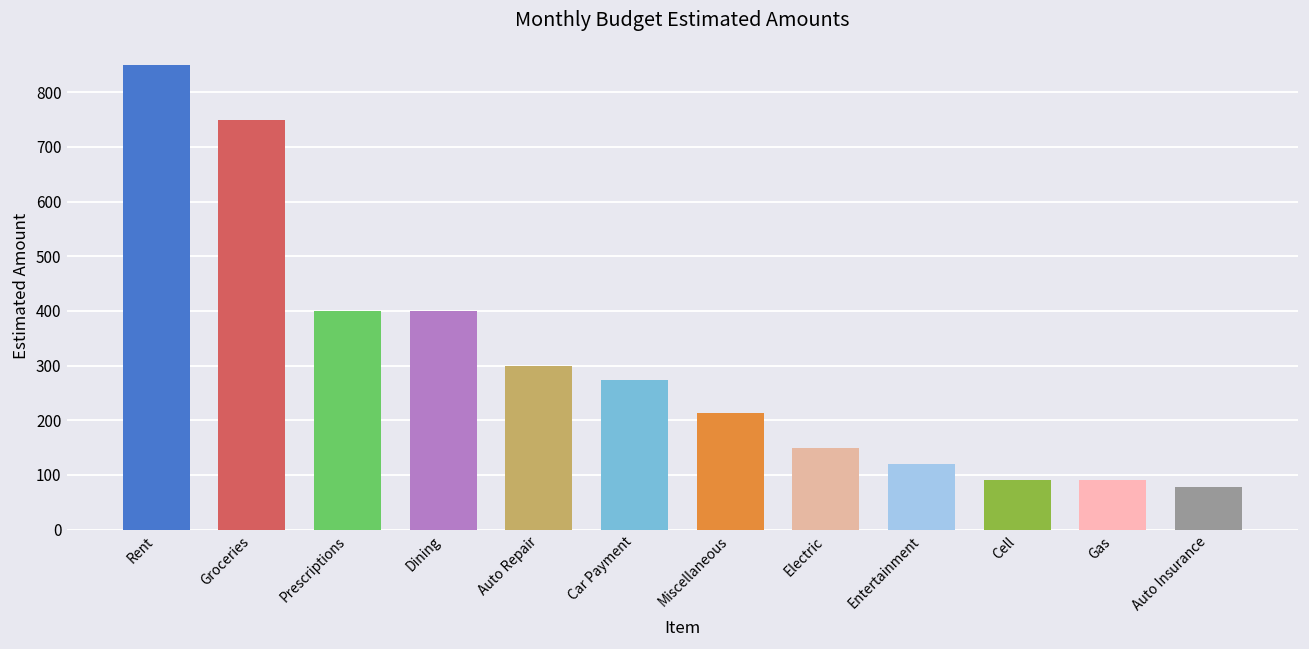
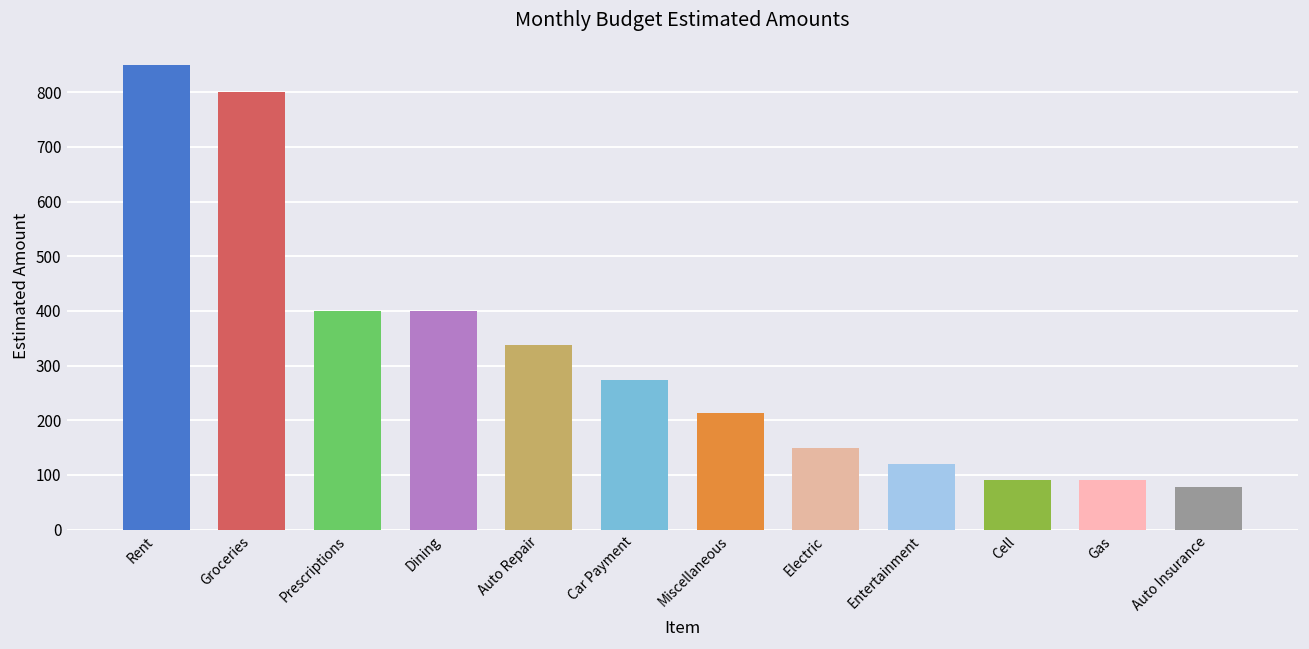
  {
    "Rent": 850,
-   "Groceries": 750,
+   "Groceries": 800,
    "Prescriptions": 400,
    "Dining": 400,
-   "Auto Repair": 300,
+   "Auto Repair": 340,
    "Car Payment": 270,
    "Miscellaneous": 210,
    "Electric": 150,
    "Entertainment": 120,
    "Cell": 90,
    "Gas": 90,
    "Auto Insurance": 80
  }
